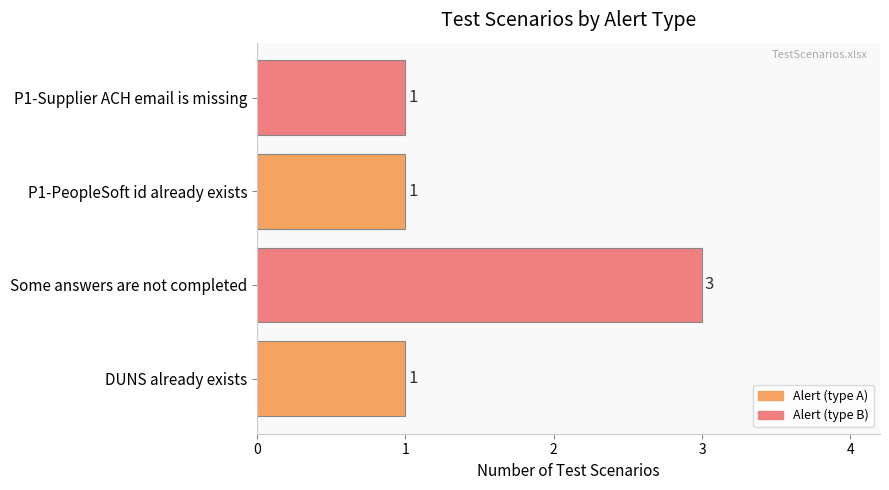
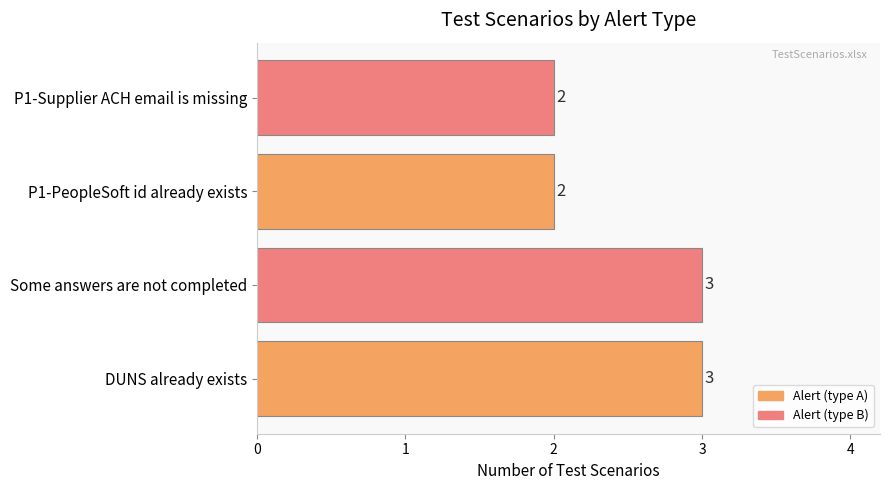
  {
-   "P1-Supplier ACH email is missing": 1,
-   "P1-PeopleSoft id already exists": 1,
+   "P1-Supplier ACH email is missing": 2,
+   "P1-PeopleSoft id already exists": 2,
    "Some answers are not completed": 3,
-   "DUNS already exists": 1
+   "DUNS already exists": 3
  }
